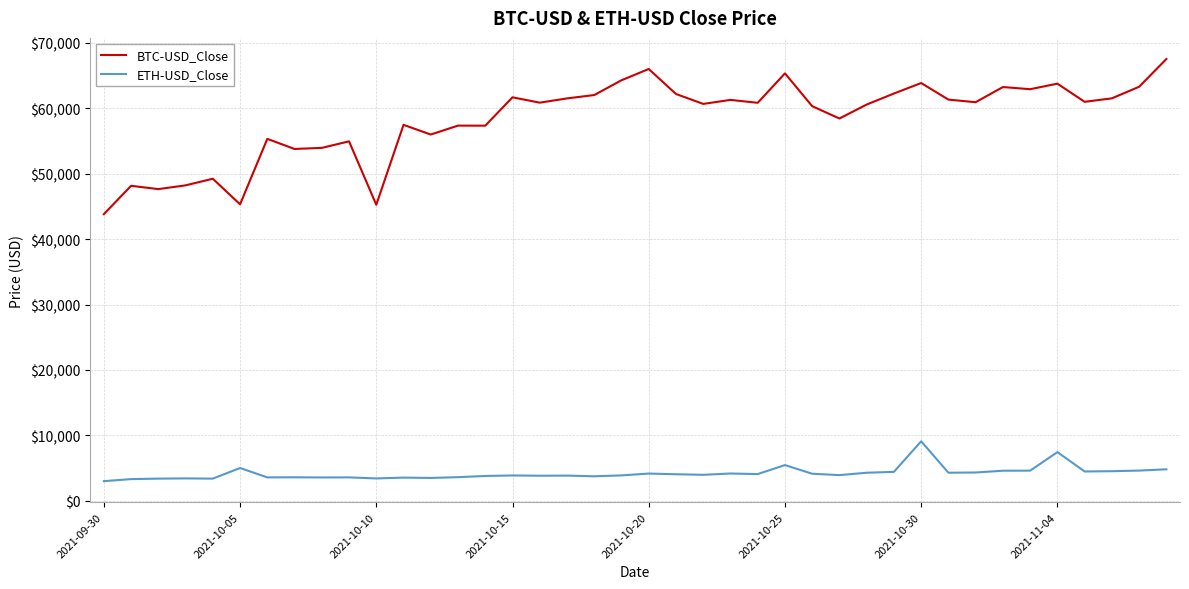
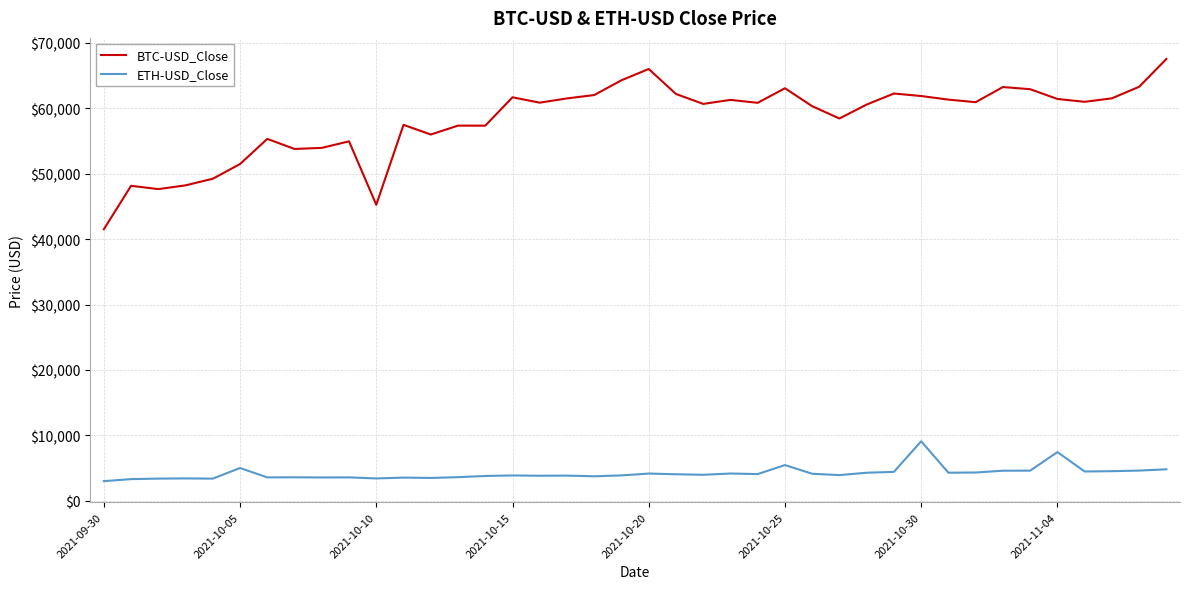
  {
    "BTC-USD_Close": {
-     "2021-09-30": "$44,000",
-     "2021-10-05": "$45,000",
+     "2021-09-30": "$42,000",
+     "2021-10-05": "$51,000",
      "2021-10-10": "$45,000",
      "2021-10-15": "$62,000",
      "2021-10-20": "$66,000",
-     "2021-10-25": "$65,000",
-     "2021-10-30": "$64,000",
-     "2021-11-04": "$64,000"
+     "2021-10-25": "$63,000",
+     "2021-10-30": "$62,000",
+     "2021-11-04": "$61,000"
    },
    "ETH-USD_Close": {
      "2021-09-30": "$3,000",
      "2021-10-05": "$5,000",
      "2021-10-10": "$3,000",
      "2021-10-15": "$4,000",
      "2021-10-20": "$4,000",
      "2021-10-25": "$5,000",
      "2021-10-30": "$9,000",
      "2021-11-04": "$7,000"
    }
  }
